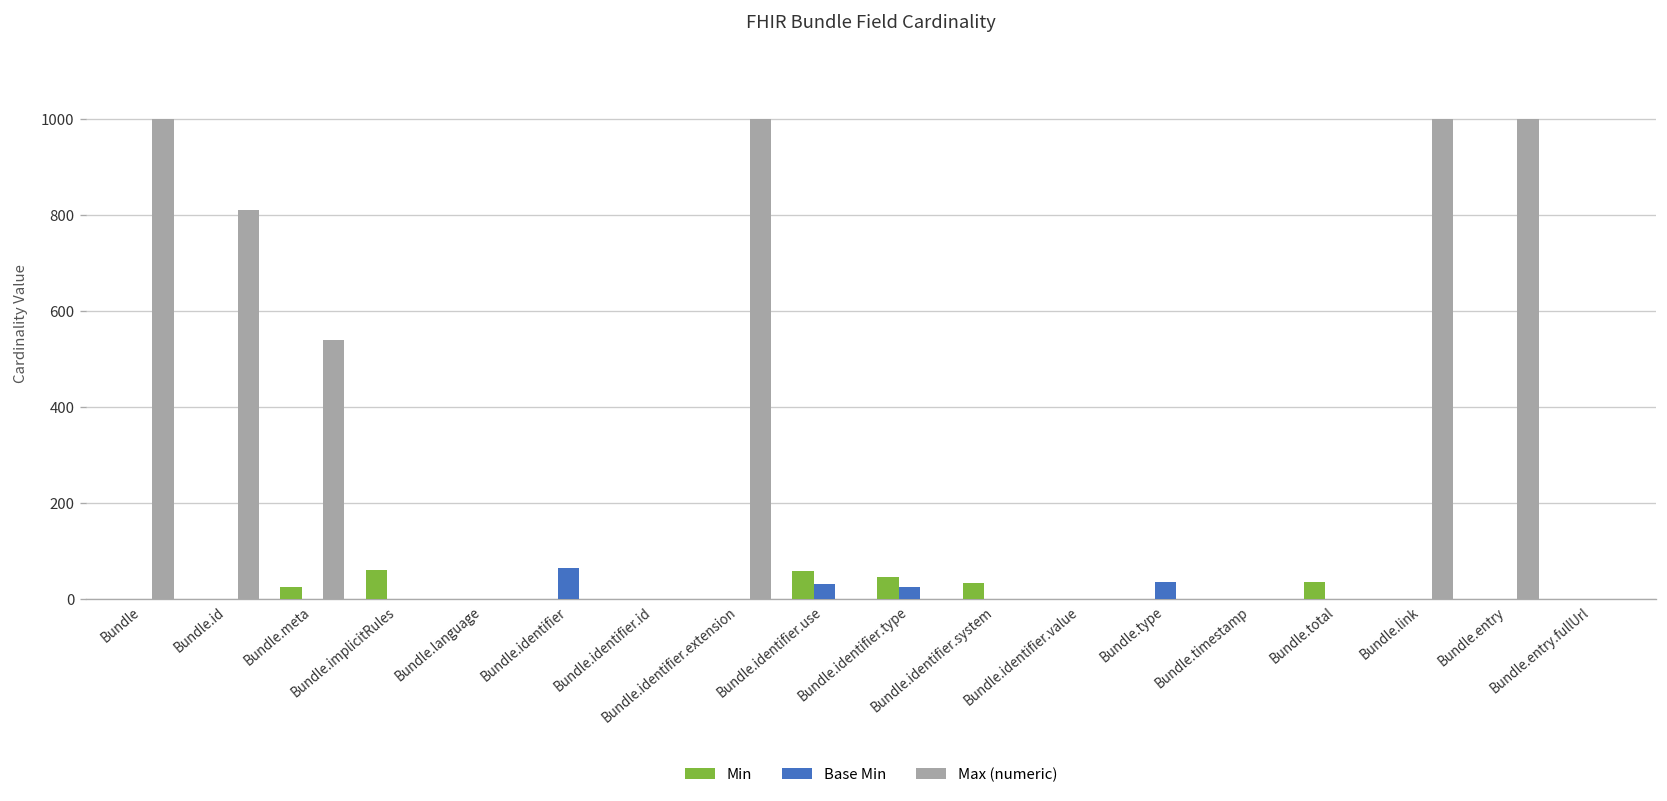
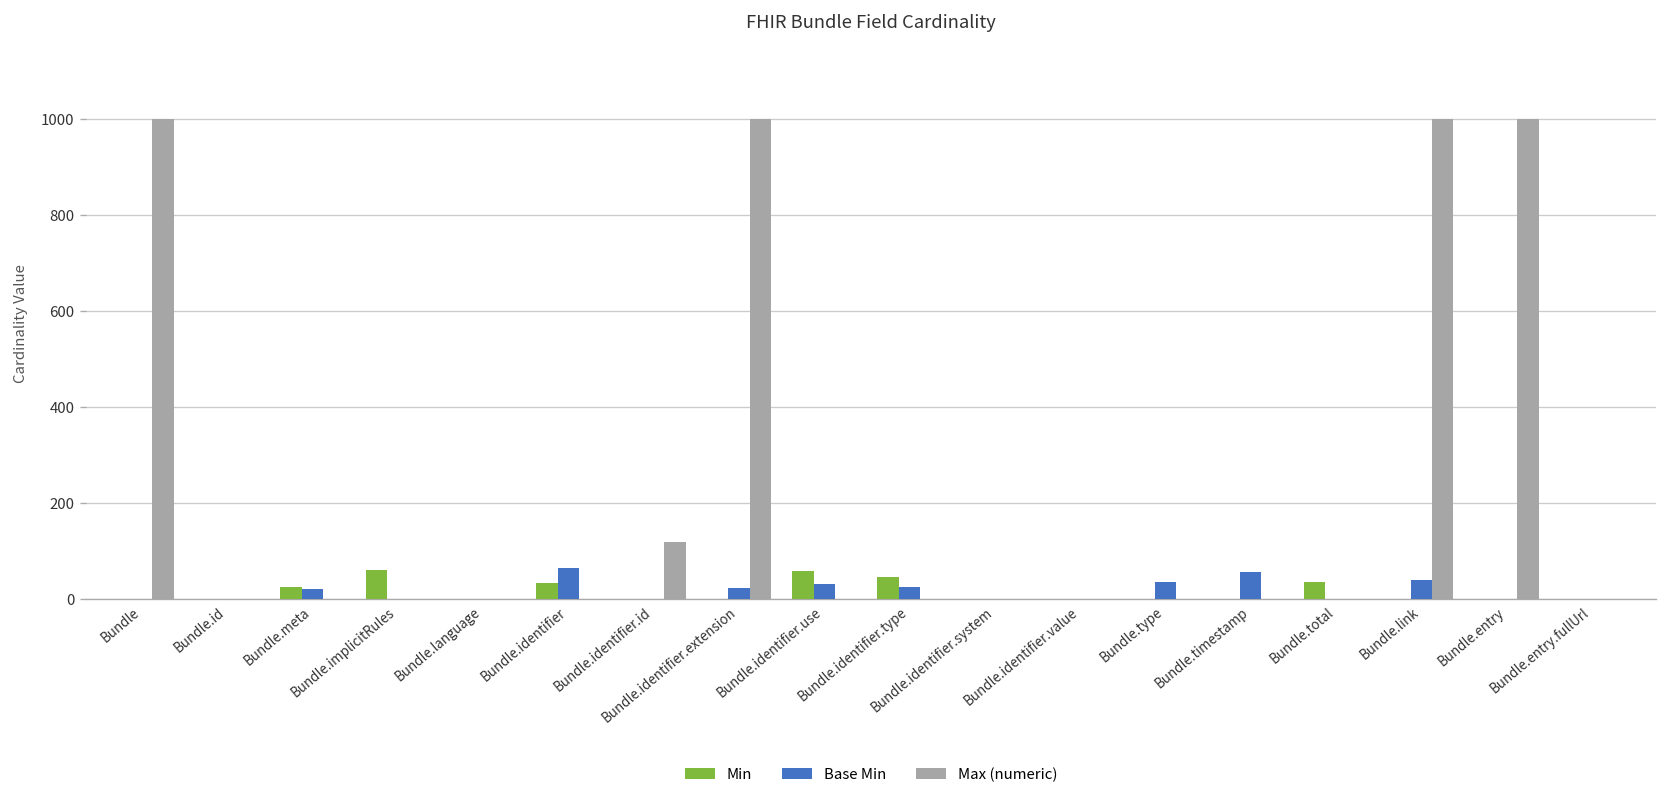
  {
    "Min": {
      "Bundle": 0,
      "Bundle.id": 0,
      "Bundle.meta": 30,
      "Bundle.implicitRules": 60,
      "Bundle.language": 0,
-     "Bundle.identifier": 0,
+     "Bundle.identifier": 30,
      "Bundle.identifier.id": 0,
      "Bundle.identifier.extension": 0,
      "Bundle.identifier.use": 60,
      "Bundle.identifier.type": 50,
-     "Bundle.identifier.system": 30,
+     "Bundle.identifier.system": 0,
      "Bundle.total": 40,
      "Bundle.link": 0
    },
    "Base Min": {
      "Bundle": 0,
      "Bundle.id": 0,
-     "Bundle.meta": 0,
+     "Bundle.meta": 20,
      "Bundle.implicitRules": 0,
      "Bundle.language": 0,
      "Bundle.identifier": 70,
      "Bundle.identifier.id": 0,
-     "Bundle.identifier.extension": 0,
+     "Bundle.identifier.extension": 20,
      "Bundle.identifier.use": 30,
      "Bundle.identifier.type": 30,
      "Bundle.identifier.system": 0,
      "Bundle.identifier.value": 0,
      "Bundle.type": 40,
-     "Bundle.timestamp": 0,
+     "Bundle.timestamp": 60,
      "Bundle.total": 0,
-     "Bundle.link": 0,
+     "Bundle.link": 40,
      "Bundle.entry": 0,
      "Bundle.entry.fullUrl": 0
    },
    "Max (numeric)": {
      "Bundle": 1000,
-     "Bundle.id": 810,
-     "Bundle.meta": 540,
-     "Bundle.identifier.id": 0,
+     "Bundle.id": 0,
+     "Bundle.meta": 0,
+     "Bundle.identifier.id": 120,
      "Bundle.identifier.extension": 1000,
      "Bundle.link": 1000,
      "Bundle.entry": 1000
    }
  }
